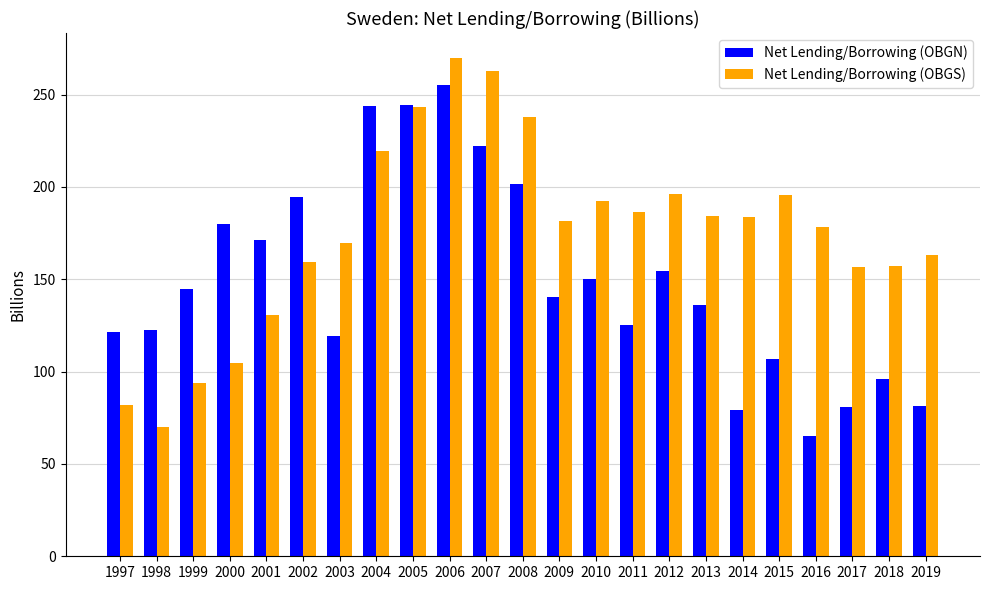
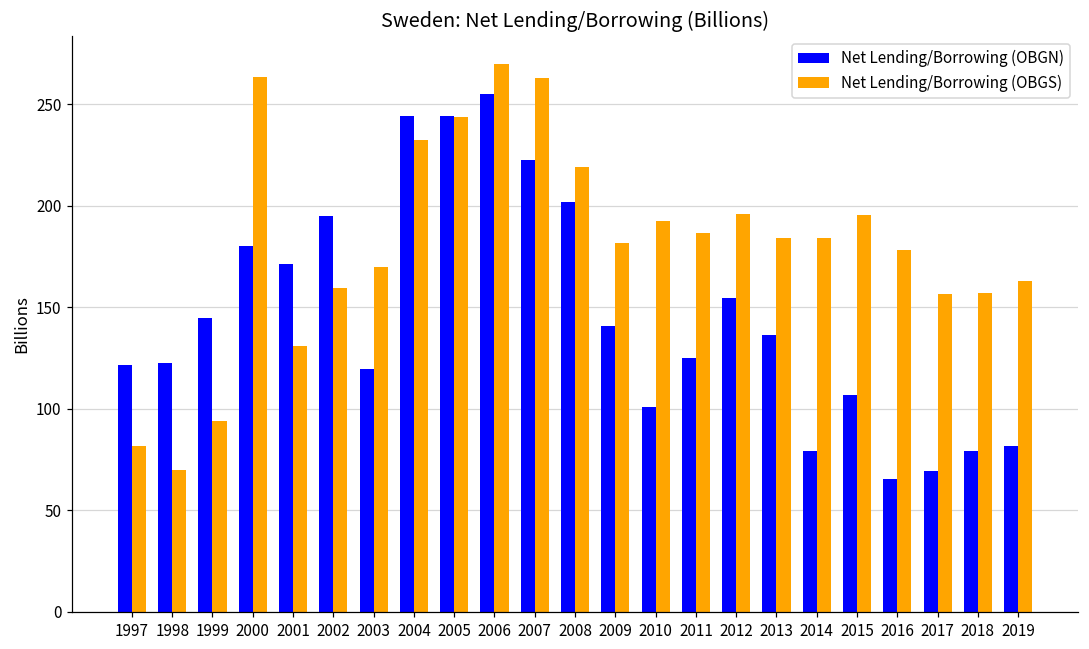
  {
    "Net Lending/Borrowing (OBGN)": {
      "1997": 121,
      "1998": 123,
      "1999": 145,
      "2000": 180,
      "2001": 171,
      "2002": 195,
      "2003": 119,
      "2004": 244,
      "2005": 244,
      "2006": 255,
      "2007": 222,
      "2008": 202,
      "2009": 141,
-     "2010": 150,
+     "2010": 101,
      "2011": 125,
      "2012": 154,
      "2013": 136,
      "2014": 79,
      "2015": 107,
      "2016": 65,
-     "2017": 81,
-     "2018": 96,
+     "2017": 69,
+     "2018": 79,
      "2019": 82
    },
    "Net Lending/Borrowing (OBGS)": {
      "1997": 82,
      "1998": 70,
      "1999": 94,
-     "2000": 104,
+     "2000": 263,
      "2001": 131,
      "2002": 160,
      "2003": 170,
-     "2004": 219,
+     "2004": 232,
      "2005": 243,
      "2006": 270,
      "2007": 263,
-     "2008": 238,
+     "2008": 219,
      "2009": 181,
      "2010": 192,
      "2011": 186,
      "2012": 196,
      "2013": 184,
      "2014": 184,
      "2015": 196,
      "2016": 178,
      "2017": 157,
      "2018": 157,
      "2019": 163
    }
  }
